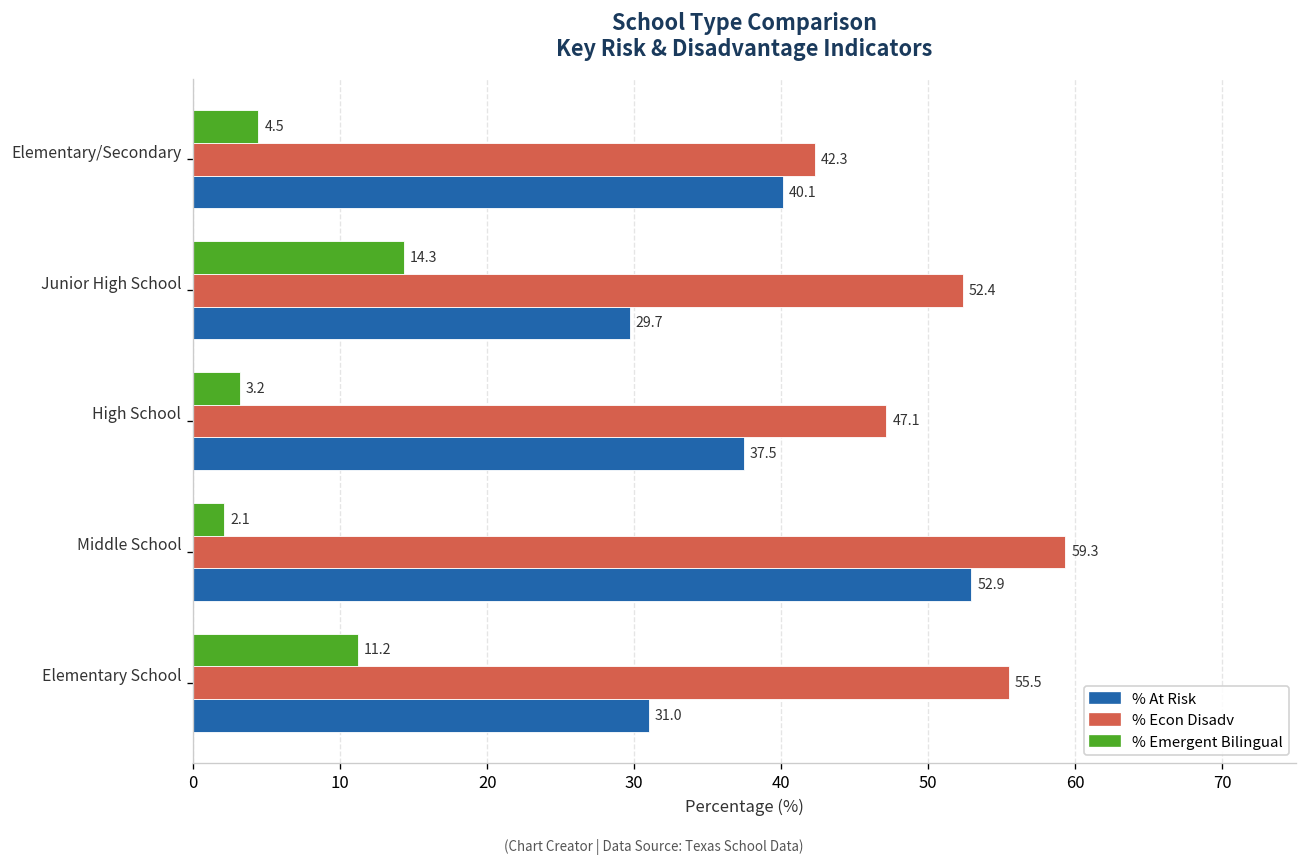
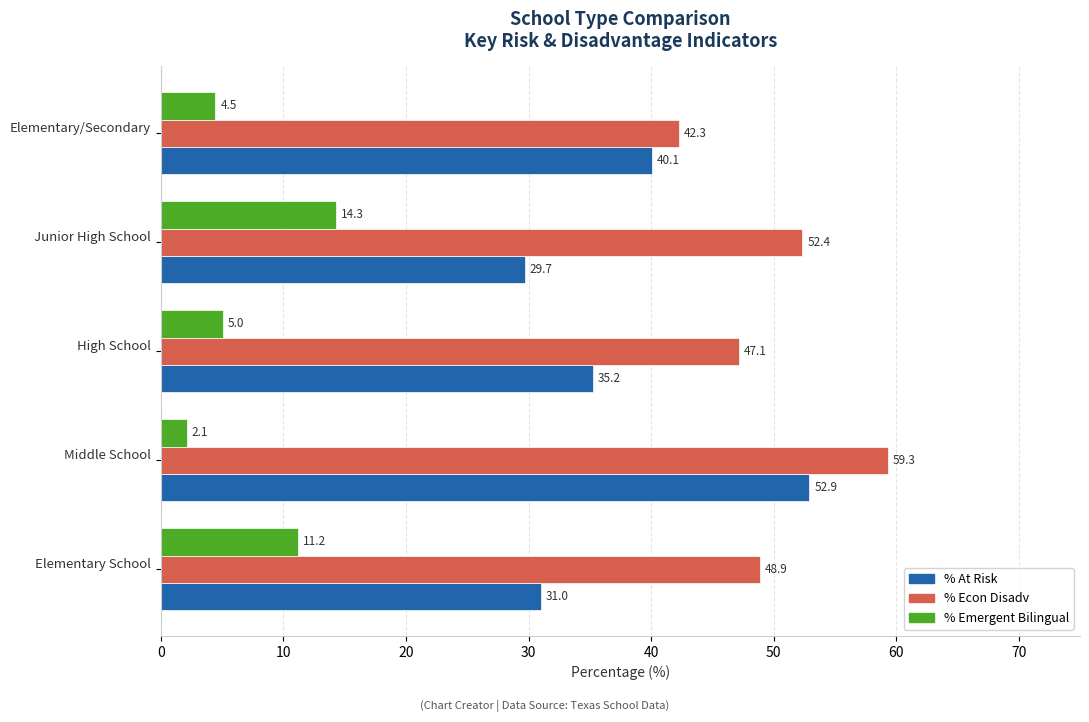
  {
    "% At Risk": {
      "Elementary/Secondary": 40.1,
      "Junior High School": 29.7,
-     "High School": 37.5,
+     "High School": 35.2,
      "Middle School": 52.9,
      "Elementary School": 31.0
    },
    "% Econ Disadv": {
      "Elementary/Secondary": 42.3,
      "Junior High School": 52.4,
      "High School": 47.1,
      "Middle School": 59.3,
-     "Elementary School": 55.5
+     "Elementary School": 48.9
    },
    "% Emergent Bilingual": {
      "Elementary/Secondary": 4.5,
      "Junior High School": 14.3,
-     "High School": 3.2,
+     "High School": 5.0,
      "Middle School": 2.1,
      "Elementary School": 11.2
    }
  }
